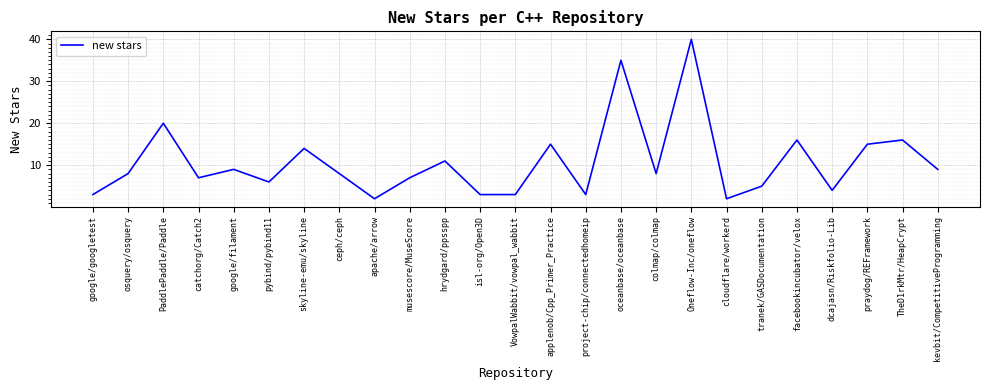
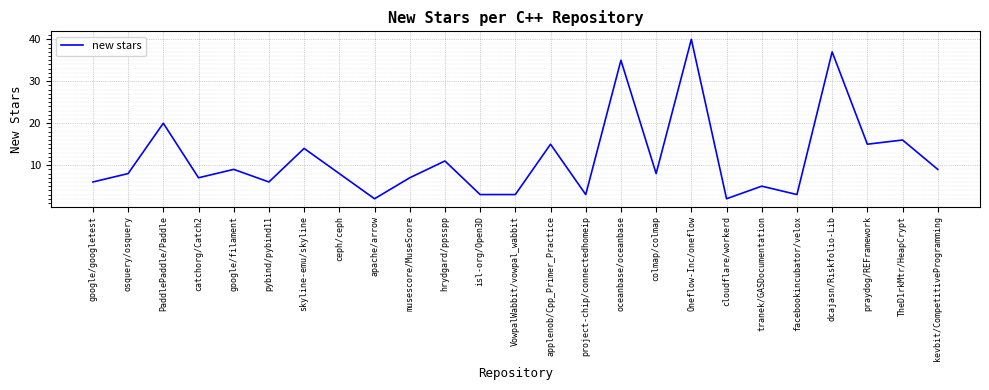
  {
-   "google/googletest": 3,
+   "google/googletest": 6,
    "osquery/osquery": 8,
    "PaddlePaddle/Paddle": 20,
    "catchorg/Catch2": 7,
    "google/filament": 9,
    "pybind/pybind11": 6,
    "skyline-emu/skyline": 14,
    "ceph/ceph": 8,
    "apache/arrow": 2,
    "musescore/MuseScore": 7,
    "hrydgard/ppsspp": 11,
    "isl-org/Open3D": 3,
    "VowpalWabbit/vowpal_wabbit": 3,
    "applenob/Cpp_Primer_Practice": 15,
    "project-chip/connectedhomeip": 3,
    "oceanbase/oceanbase": 35,
    "colmap/colmap": 8,
    "Oneflow-Inc/oneflow": 40,
    "cloudflare/workerd": 2,
    "tranek/GASDocumentation": 5,
-   "facebookincubator/velox": 16,
-   "dcajasn/Riskfolio-Lib": 4,
+   "facebookincubator/velox": 3,
+   "dcajasn/Riskfolio-Lib": 37,
    "praydog/REFramework": 15,
    "TheD1rkMtr/HeapCrypt": 16,
    "kevbit/CompetitiveProgramming": 9
  }
